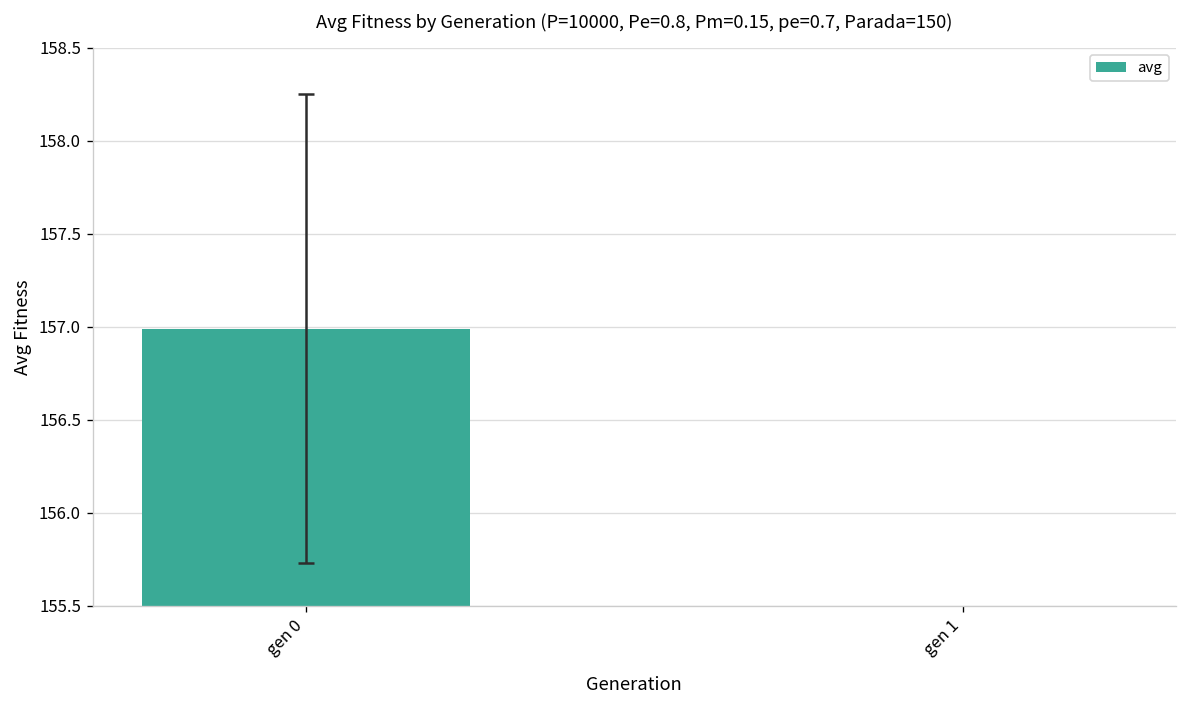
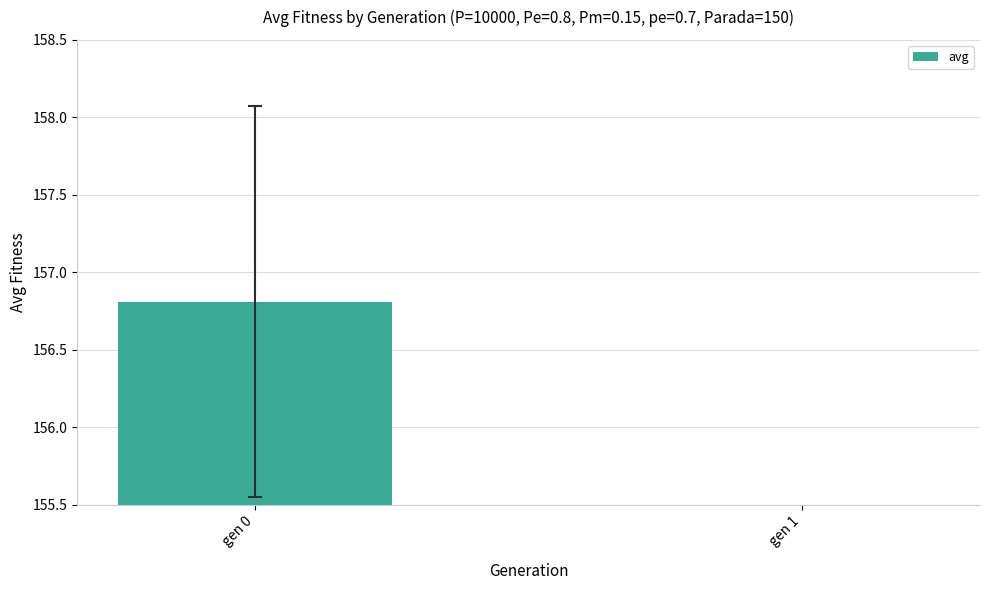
  {
    "avg": {
-     "gen 0": 156.99
+     "gen 0": 156.81
    }
  }
